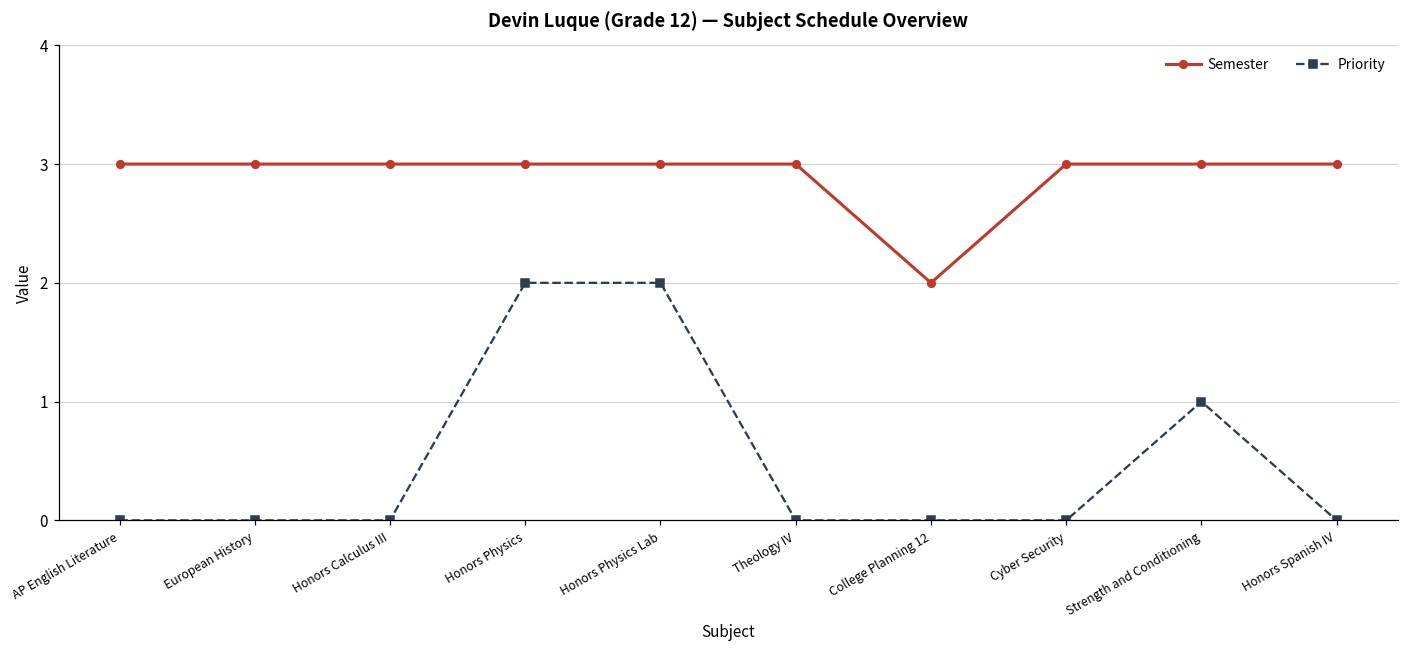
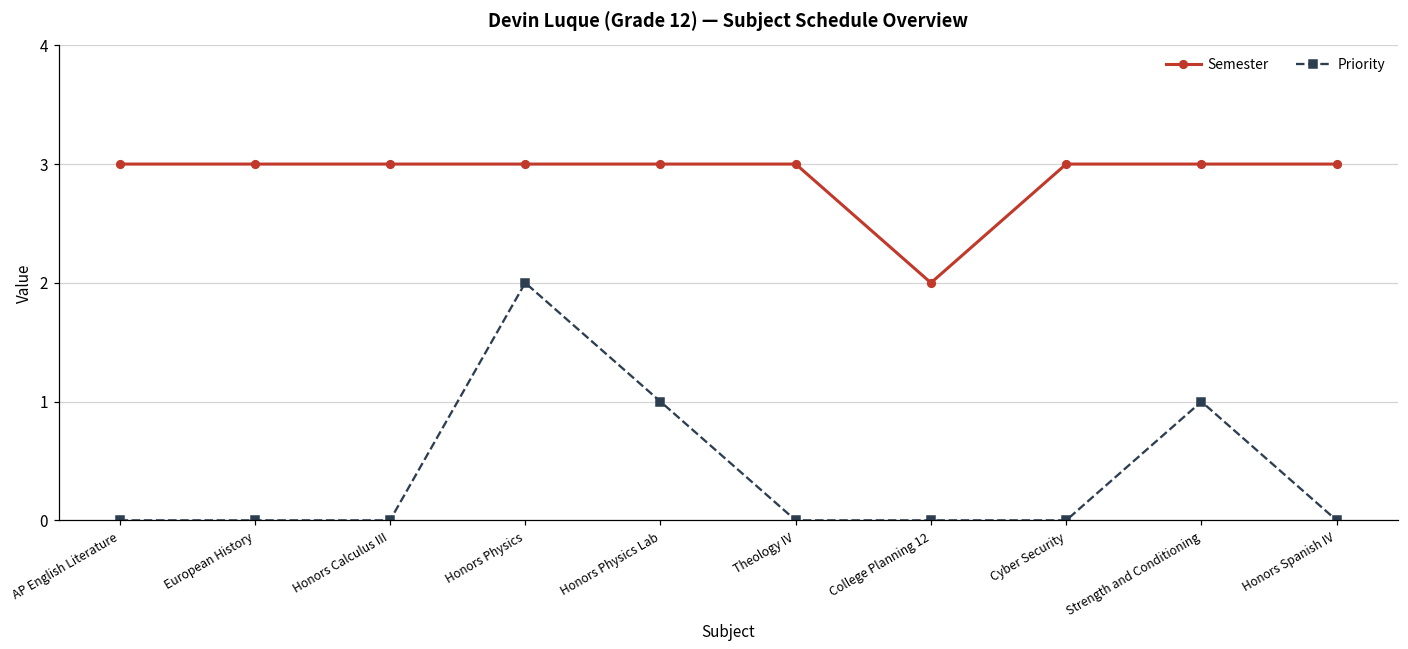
  {
    "Semester": {
      "AP English Literature": 3,
      "European History": 3,
      "Honors Calculus III": 3,
      "Honors Physics": 3,
      "Honors Physics Lab": 3,
      "Theology IV": 3,
      "College Planning 12": 2,
      "Cyber Security": 3,
      "Strength and Conditioning": 3,
      "Honors Spanish IV": 3
    },
    "Priority": {
      "AP English Literature": 0,
      "European History": 0,
      "Honors Calculus III": 0,
      "Honors Physics": 2,
-     "Honors Physics Lab": 2,
+     "Honors Physics Lab": 1,
      "Theology IV": 0,
      "College Planning 12": 0,
      "Cyber Security": 0,
      "Strength and Conditioning": 1,
      "Honors Spanish IV": 0
    }
  }
